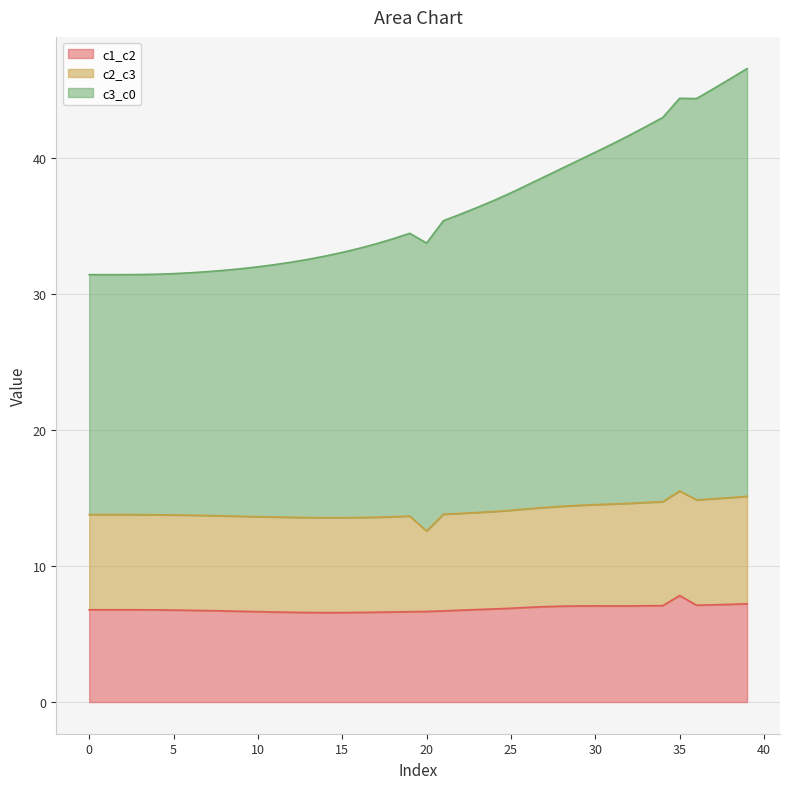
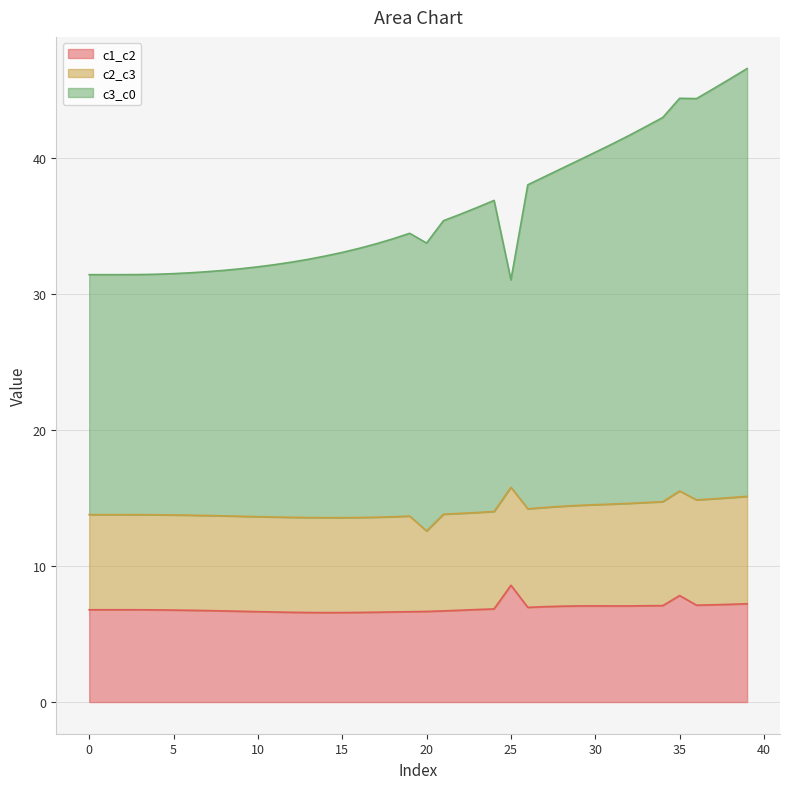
  {
    "c1_c2": {
      "0": 6.8,
      "5": 6.8,
      "10": 6.7,
      "15": 6.6,
      "20": 6.7,
-     "25": 6.9,
+     "25": 8.6,
      "30": 7.1,
      "35": 7.8
    },
    "c2_c3": {
      "0": 7.0,
      "5": 7.0,
      "10": 7.0,
      "15": 7.0,
      "20": 5.9,
      "25": 7.2,
      "30": 7.4,
      "35": 7.7
    },
    "c3_c0": {
      "0": 17.7,
      "5": 17.8,
      "10": 18.4,
      "15": 19.5,
      "20": 21.2,
-     "25": 23.4,
+     "25": 15.3,
      "30": 25.9,
      "35": 28.9
    }
  }
